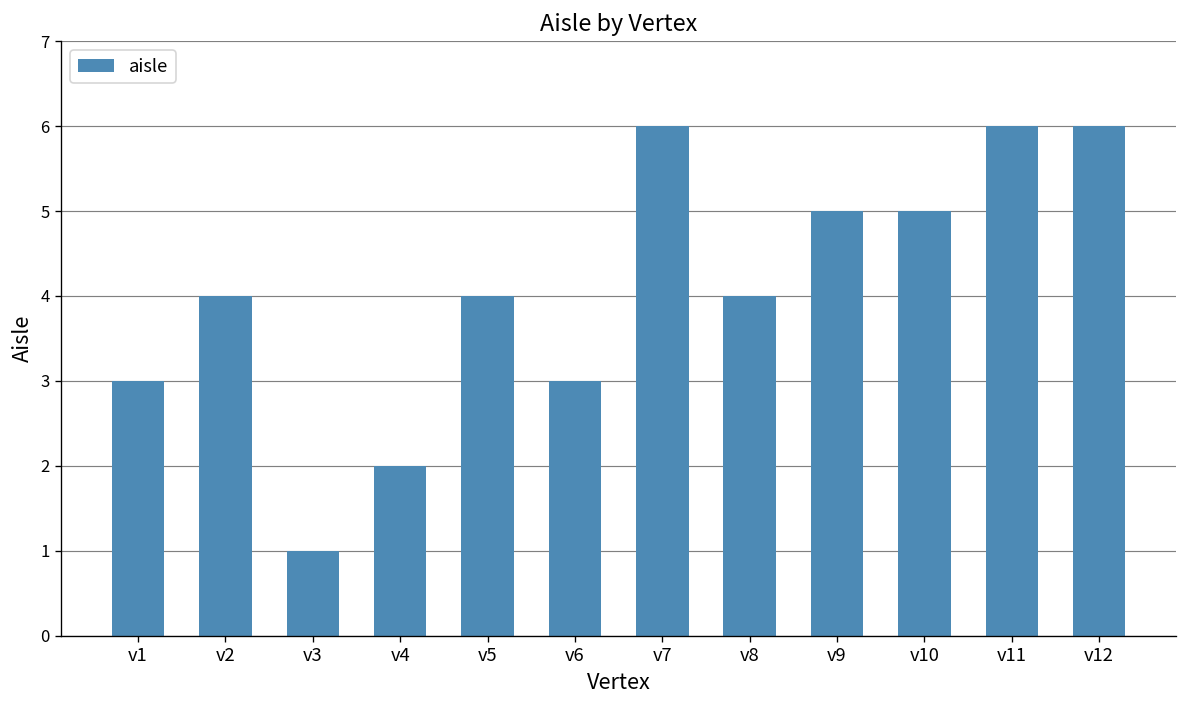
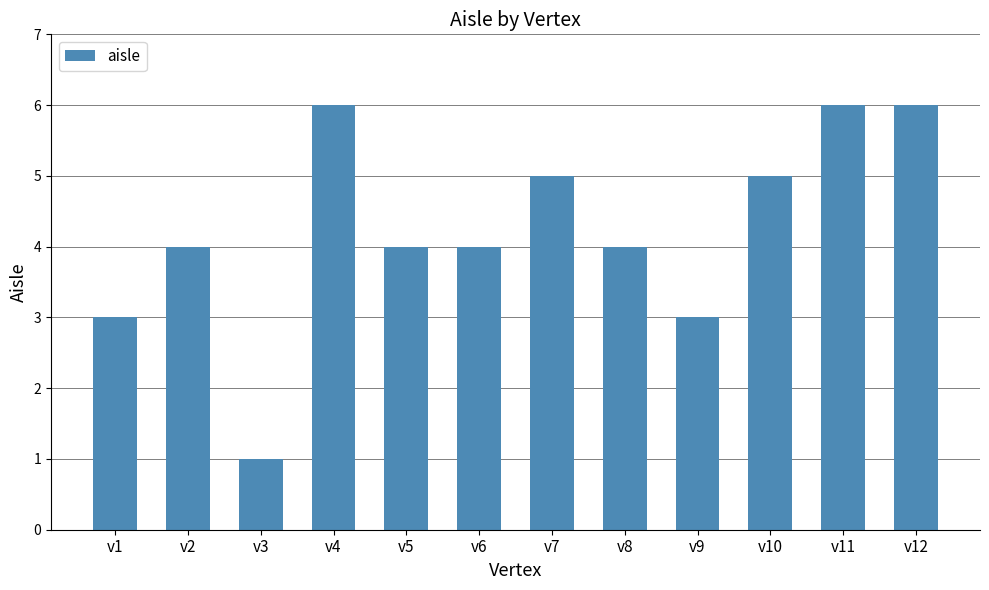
  {
    "v1": 3,
    "v2": 4,
    "v3": 1,
-   "v4": 2,
+   "v4": 6,
    "v5": 4,
-   "v6": 3,
-   "v7": 6,
+   "v6": 4,
+   "v7": 5,
    "v8": 4,
-   "v9": 5,
+   "v9": 3,
    "v10": 5,
    "v11": 6,
    "v12": 6
  }
